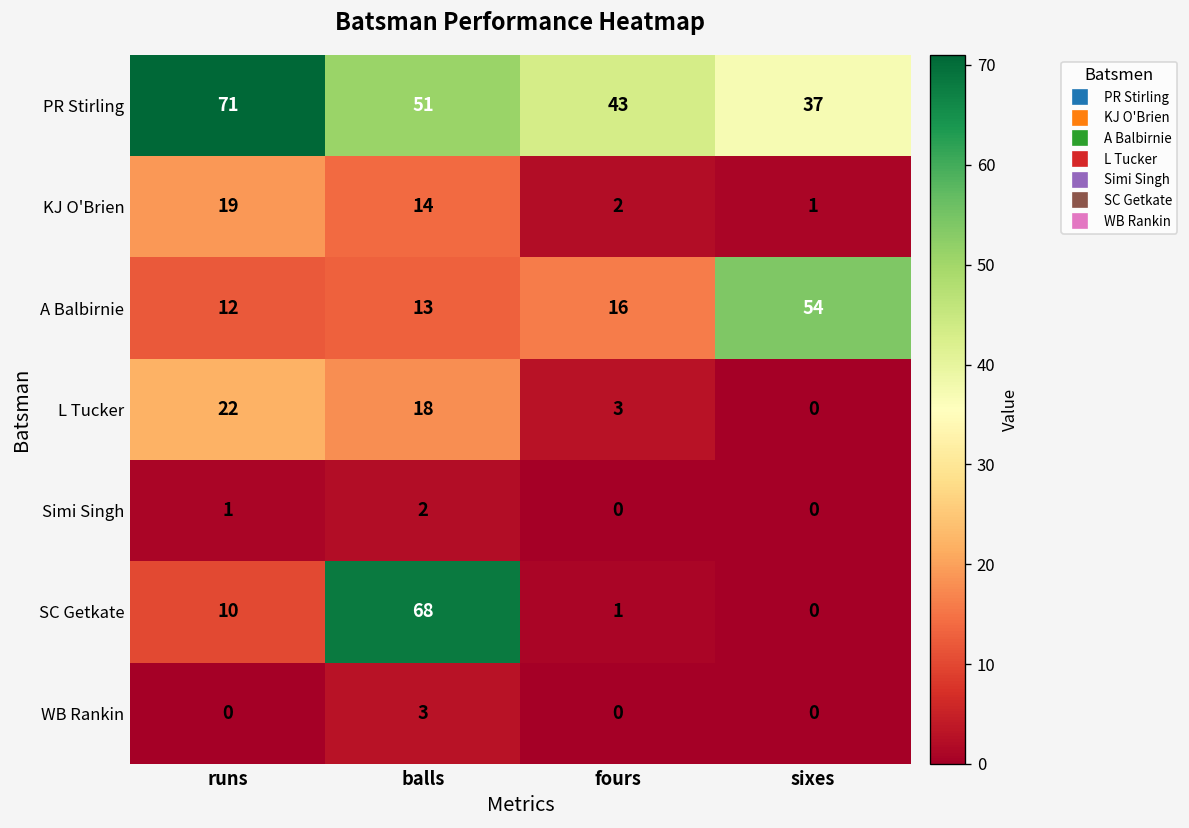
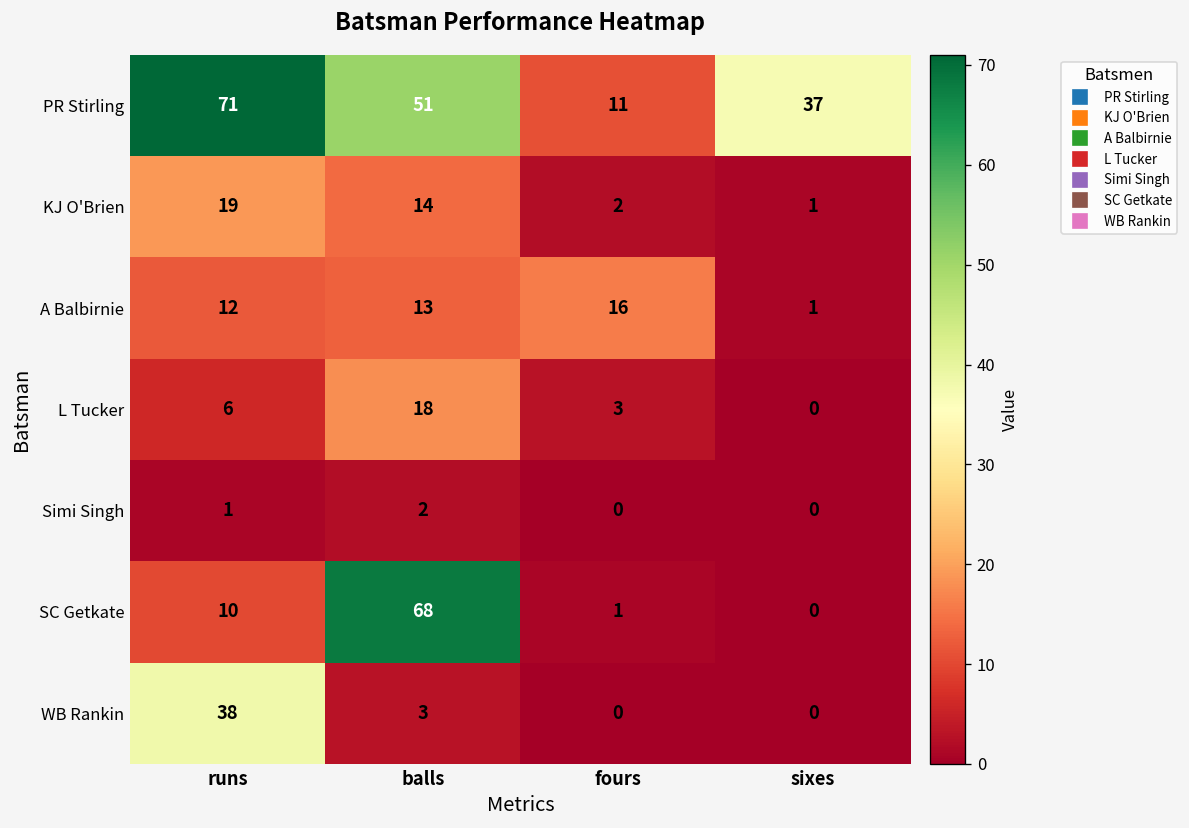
  {
    "PR Stirling": {
      "runs": 71,
      "balls": 51,
-     "fours": 43,
+     "fours": 11,
      "sixes": 37
    },
    "KJ O'Brien": {
      "runs": 19,
      "balls": 14,
      "fours": 2,
      "sixes": 1
    },
    "A Balbirnie": {
      "runs": 12,
      "balls": 13,
      "fours": 16,
-     "sixes": 54
+     "sixes": 1
    },
    "L Tucker": {
-     "runs": 22,
+     "runs": 6,
      "balls": 18,
      "fours": 3,
      "sixes": 0
    },
    "Simi Singh": {
      "runs": 1,
      "balls": 2,
      "fours": 0,
      "sixes": 0
    },
    "SC Getkate": {
      "runs": 10,
      "balls": 68,
      "fours": 1,
      "sixes": 0
    },
    "WB Rankin": {
-     "runs": 0,
+     "runs": 38,
      "balls": 3,
      "fours": 0,
      "sixes": 0
    }
  }
